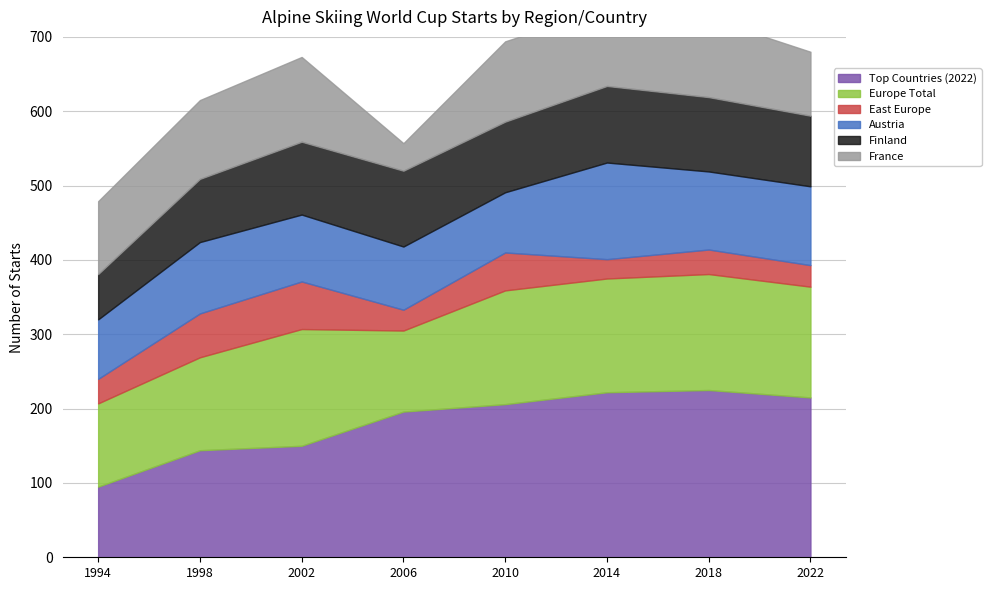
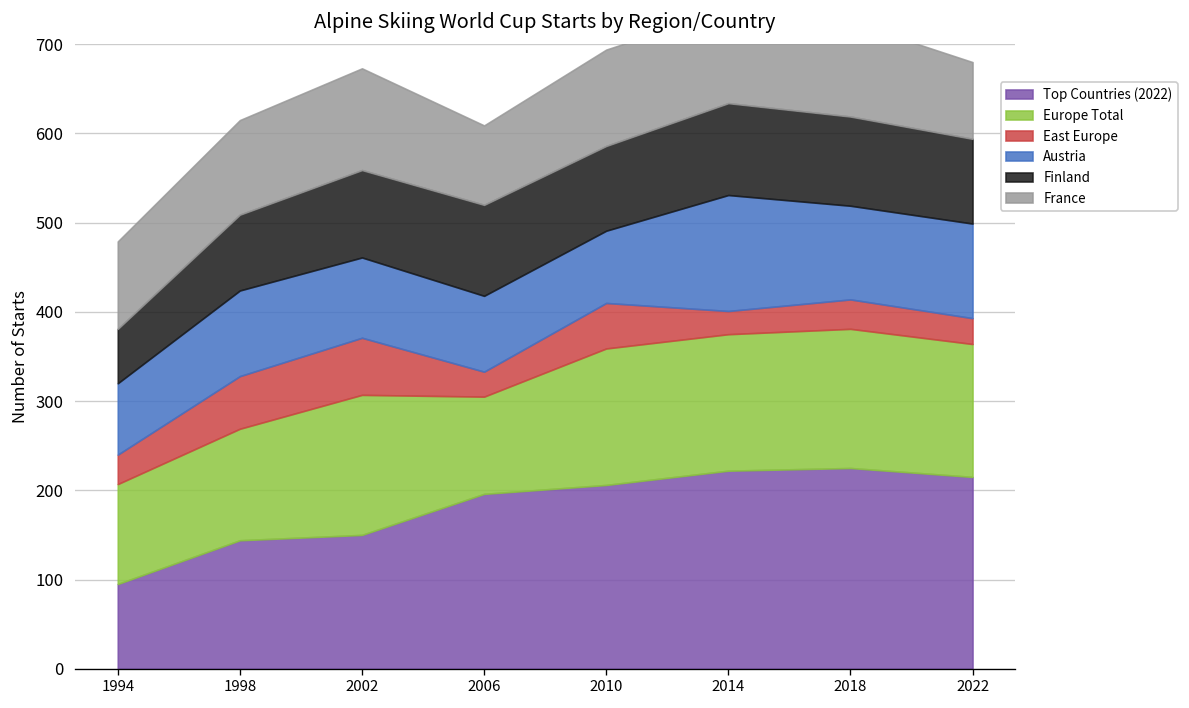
  {
    "Top Countries (2022)": {
      "1994": 100,
      "1998": 140,
      "2002": 150,
      "2006": 200,
      "2010": 210,
      "2014": 220,
      "2018": 230,
      "2022": 220
    },
    "Europe Total": {
      "1994": 110,
      "1998": 130,
      "2002": 160,
      "2006": 110,
      "2010": 150,
      "2014": 150,
      "2018": 160,
      "2022": 150
    },
    "East Europe": {
      "1994": 30,
      "1998": 60,
      "2002": 60,
      "2006": 30,
      "2010": 50,
      "2014": 30,
      "2018": 30,
      "2022": 30
    },
    "Austria": {
      "1994": 80,
      "1998": 100,
      "2002": 90,
      "2006": 90,
      "2010": 80,
      "2014": 130,
      "2018": 110,
      "2022": 110
    },
    "Finland": {
      "1994": 60,
      "1998": 90,
      "2002": 100,
      "2006": 100,
      "2010": 100,
      "2014": 100,
      "2018": 100,
      "2022": 100
    },
    "France": {
      "1994": 100,
      "1998": 110,
      "2002": 110,
-     "2006": 40,
+     "2006": 90,
      "2010": 110,
      "2022": 90
    }
  }
